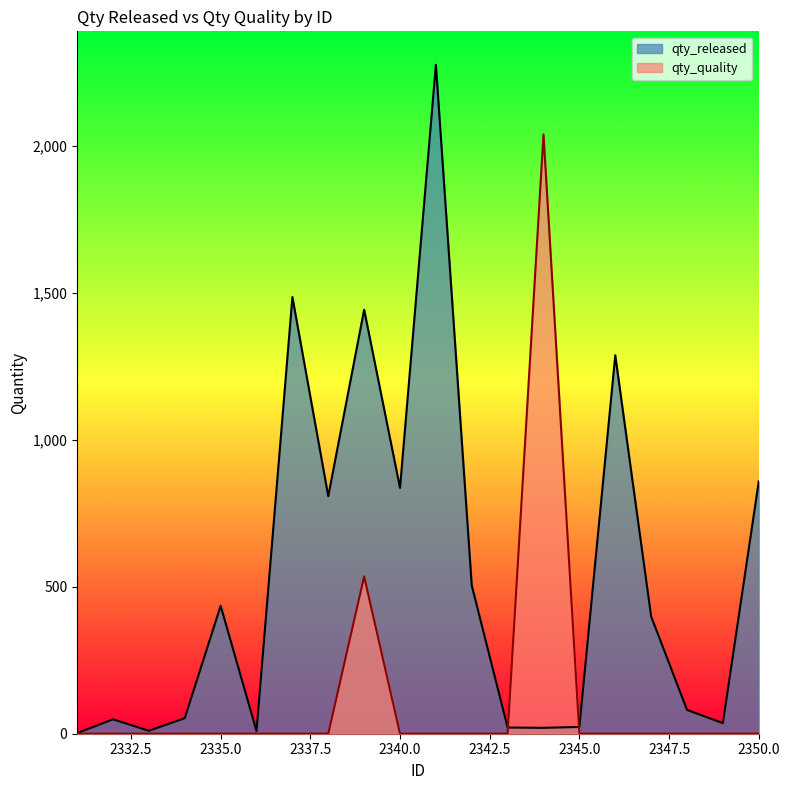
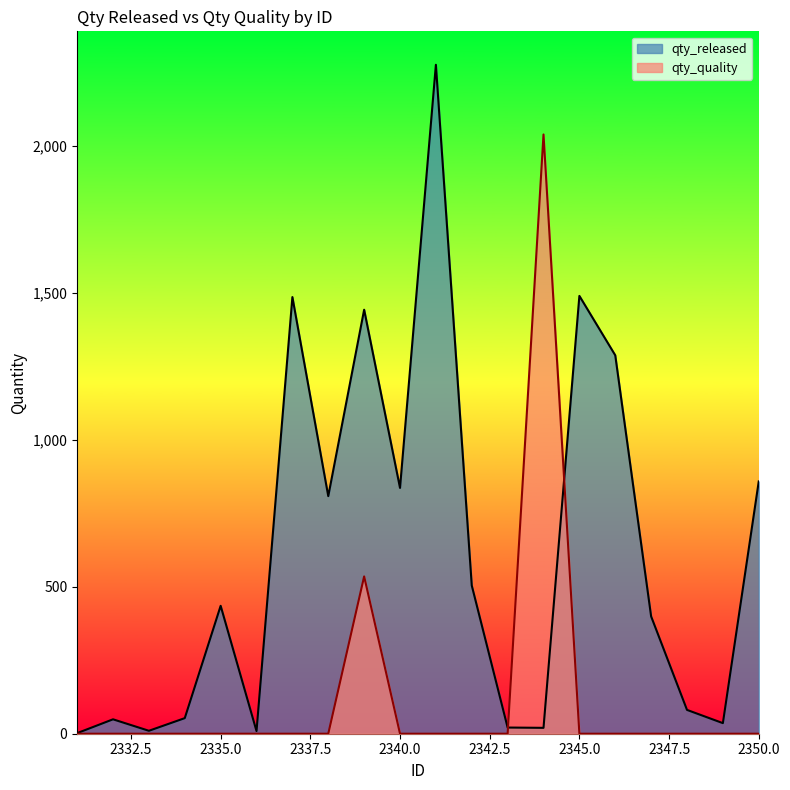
  {
    "qty_released": {
      "2335.0": "440",
      "2340.0": "840",
-     "2345.0": "20",
+     "2345.0": "1,490",
      "2350.0": "860"
    },
    "qty_quality": {
      "2335.0": "0",
      "2340.0": "0",
      "2345.0": "0",
      "2350.0": "0"
    }
  }
